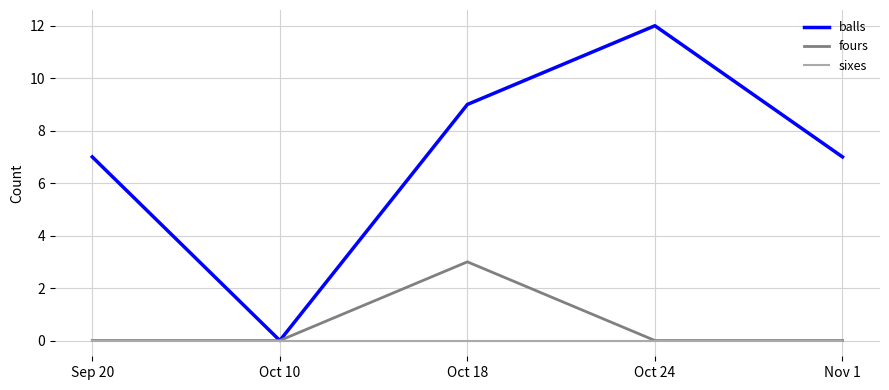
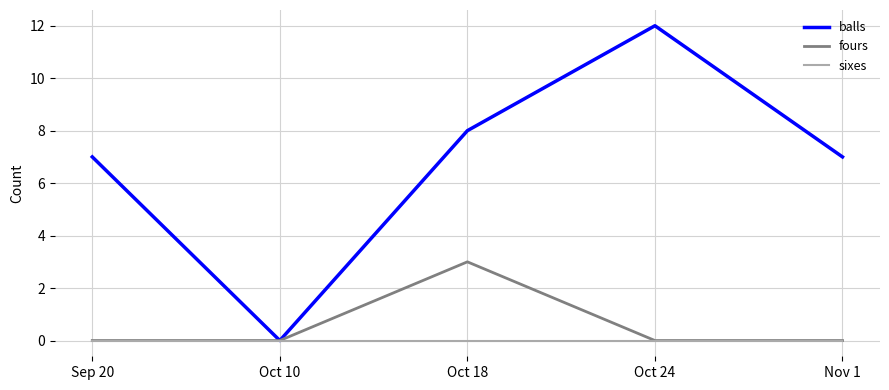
  {
    "balls": {
      "Sep 20": 7,
-     "Oct 18": 9,
+     "Oct 18": 8,
      "Oct 24": 12,
      "Nov 1": 7
    },
    "fours": {
      "Oct 18": 3
    },
    "sixes": {
      "Oct 18": 0
    }
  }
